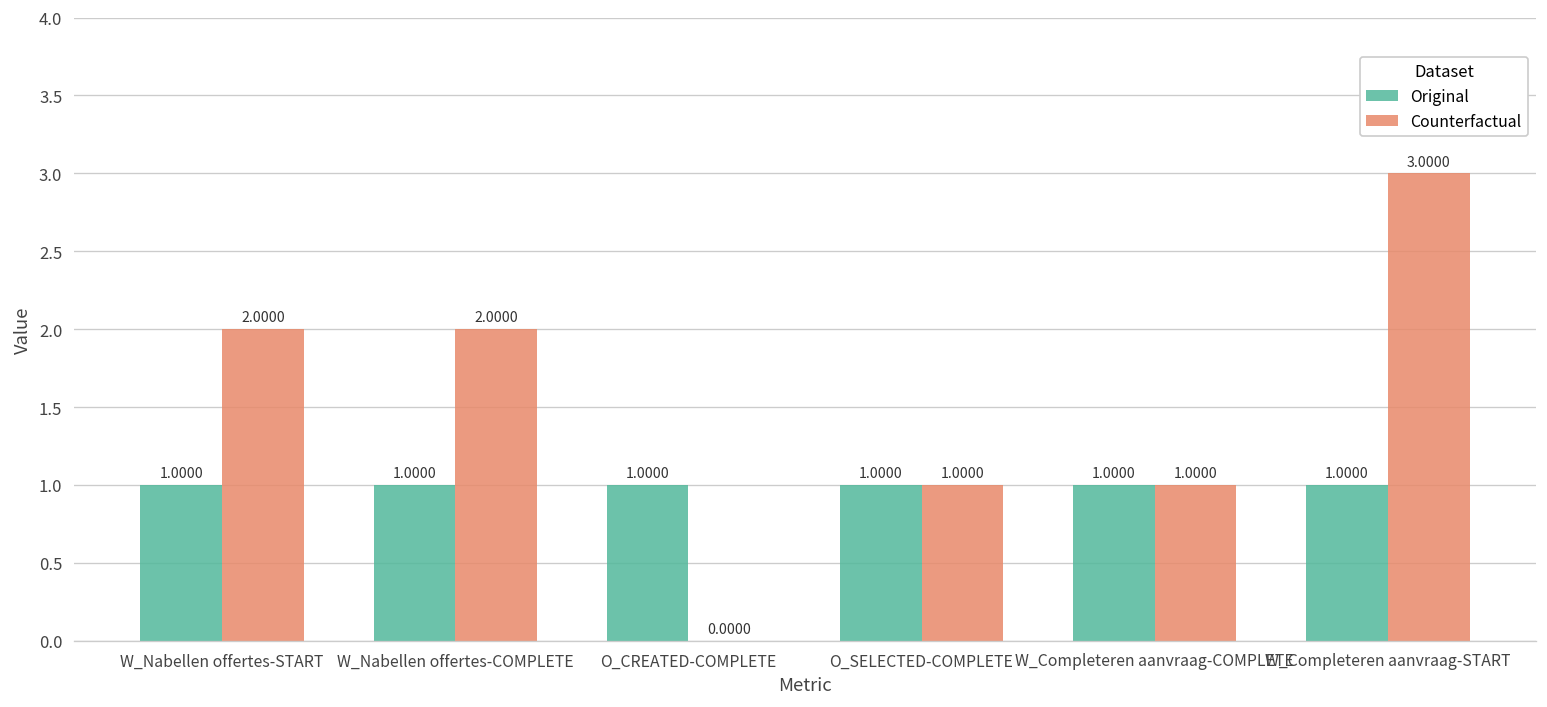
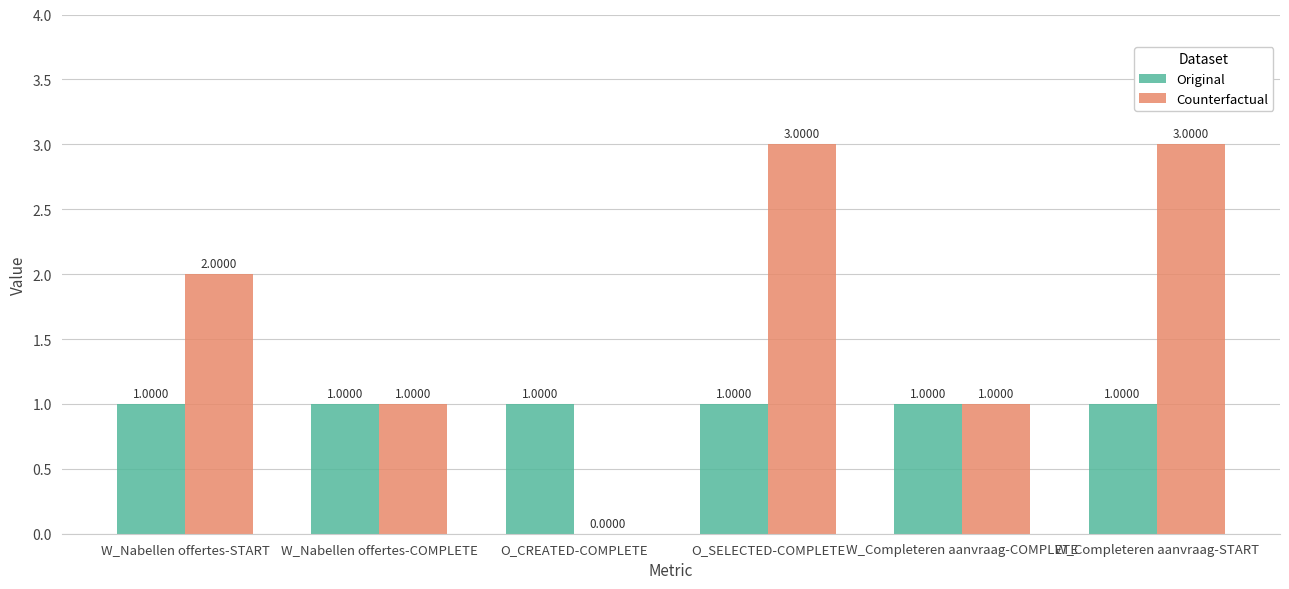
  {
    "Original": {
      "W_Nabellen offertes-START": 1.0000,
      "W_Nabellen offertes-COMPLETE": 1.0000,
      "O_CREATED-COMPLETE": 1.0000,
      "O_SELECTED-COMPLETE": 1.0000,
      "W_Completeren aanvraag-COMPLETE": 1.0000,
      "W_Completeren aanvraag-START": 1.0000
    },
    "Counterfactual": {
      "W_Nabellen offertes-START": 2.0000,
-     "W_Nabellen offertes-COMPLETE": 2.0000,
+     "W_Nabellen offertes-COMPLETE": 1.0000,
      "O_CREATED-COMPLETE": 0.0000,
-     "O_SELECTED-COMPLETE": 1.0000,
+     "O_SELECTED-COMPLETE": 3.0000,
      "W_Completeren aanvraag-COMPLETE": 1.0000,
      "W_Completeren aanvraag-START": 3.0000
    }
  }
